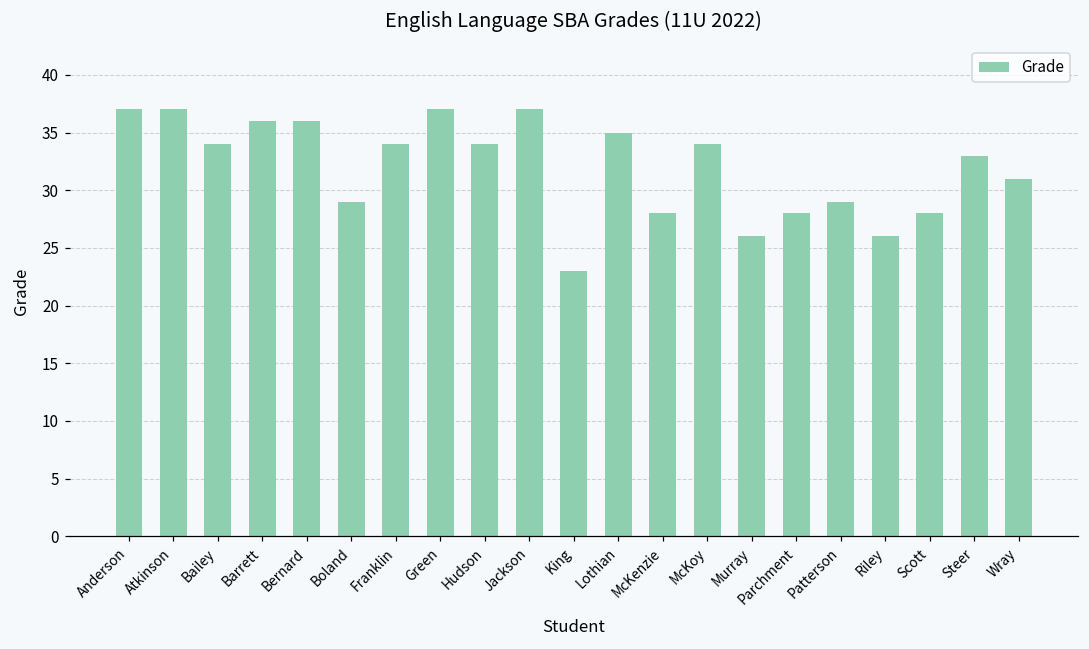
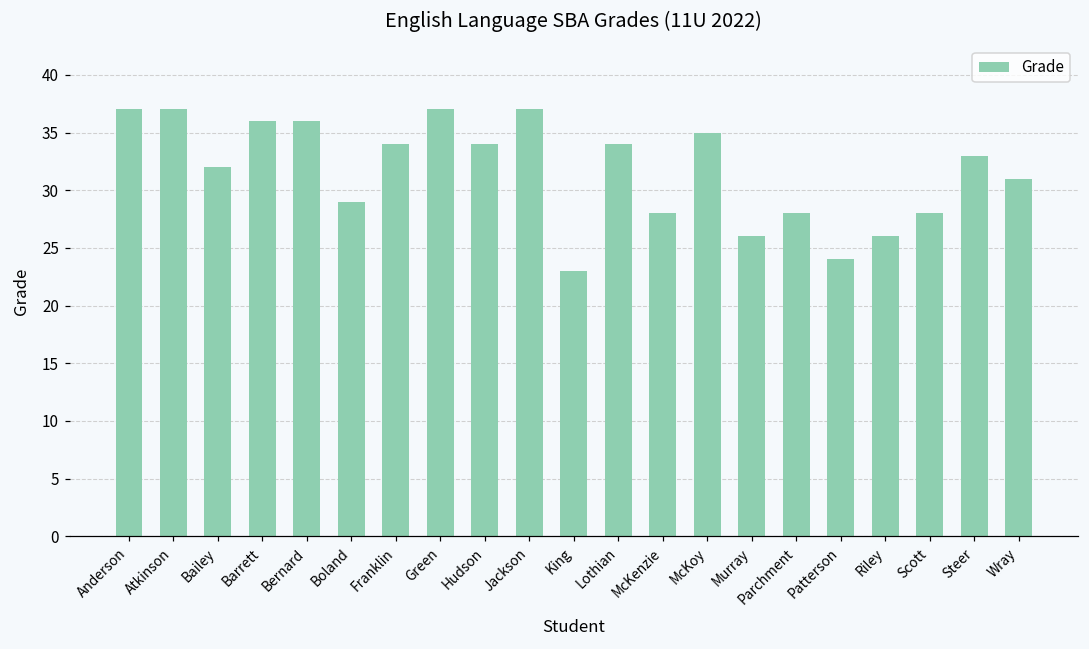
  {
    "Anderson": 37,
    "Atkinson": 37,
-   "Bailey": 34,
+   "Bailey": 32,
    "Barrett": 36,
    "Bernard": 36,
    "Boland": 29,
    "Franklin": 34,
    "Green": 37,
    "Hudson": 34,
    "Jackson": 37,
    "King": 23,
-   "Lothian": 35,
+   "Lothian": 34,
    "McKenzie": 28,
-   "McKoy": 34,
+   "McKoy": 35,
    "Murray": 26,
    "Parchment": 28,
-   "Patterson": 29,
+   "Patterson": 24,
    "Riley": 26,
    "Scott": 28,
    "Steer": 33,
    "Wray": 31
  }
